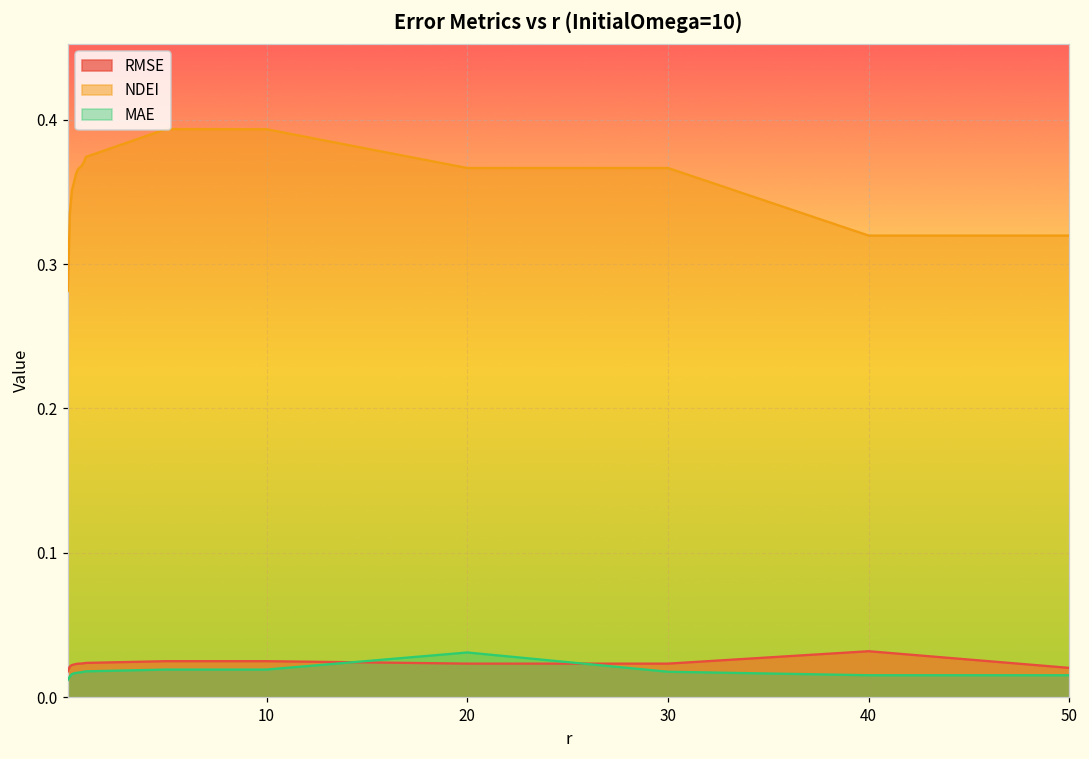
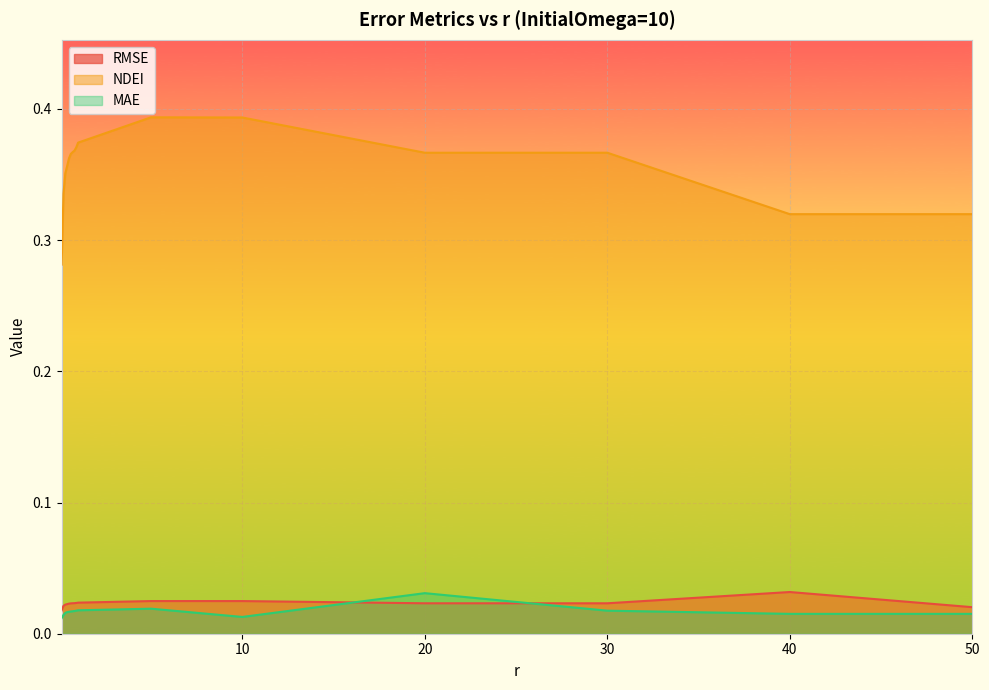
  {
    "RMSE": {
      "10": 0.025,
      "20": 0.023,
      "30": 0.023,
      "40": 0.032,
      "50": 0.020
    },
    "NDEI": {
      "10": 0.393,
      "20": 0.367,
      "30": 0.367,
      "40": 0.320,
      "50": 0.320
    },
    "MAE": {
-     "10": 0.019,
+     "10": 0.013,
      "20": 0.031,
      "30": 0.018,
      "40": 0.015,
      "50": 0.015
    }
  }
